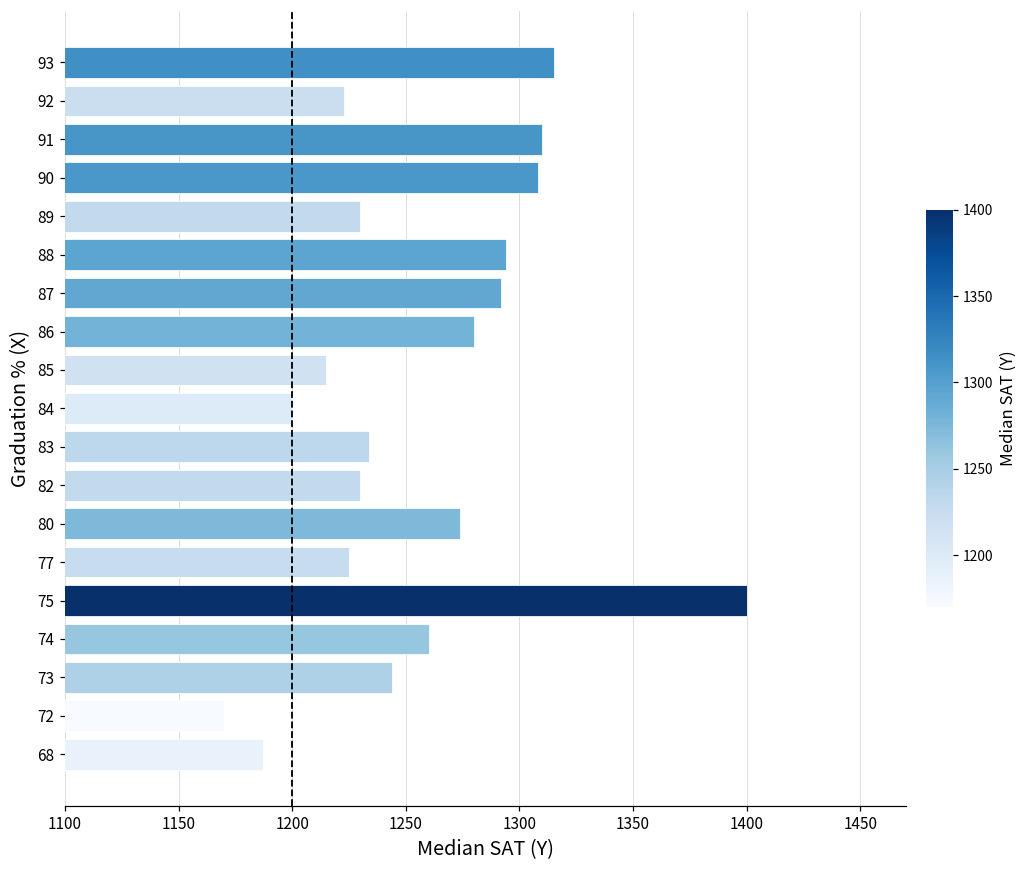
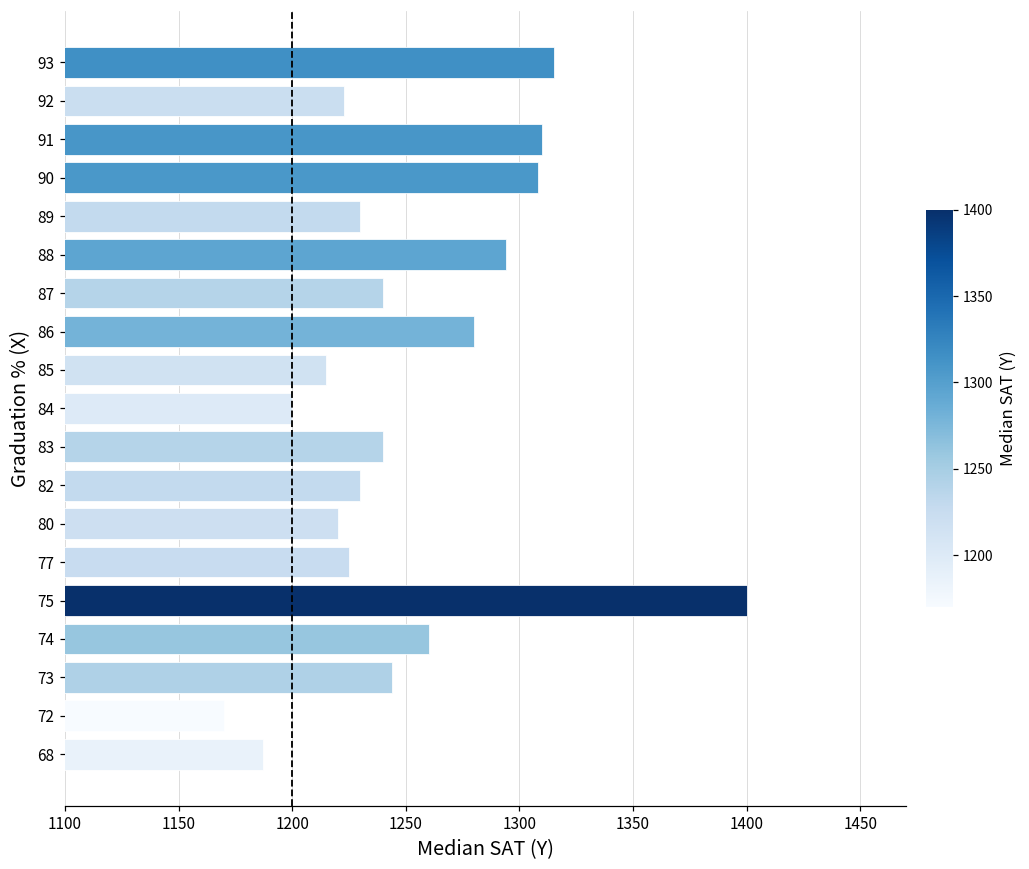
  {
    "93": 1315,
    "92": 1223,
    "91": 1310,
    "90": 1308,
    "89": 1230,
    "88": 1294,
-   "87": 1292,
+   "87": 1240,
    "86": 1280,
    "85": 1215,
    "84": 1200,
-   "83": 1234,
+   "83": 1240,
    "82": 1230,
-   "80": 1274,
+   "80": 1220,
    "77": 1225,
    "75": 1400,
    "74": 1260,
    "73": 1244,
    "72": 1170,
    "68": 1187
  }
